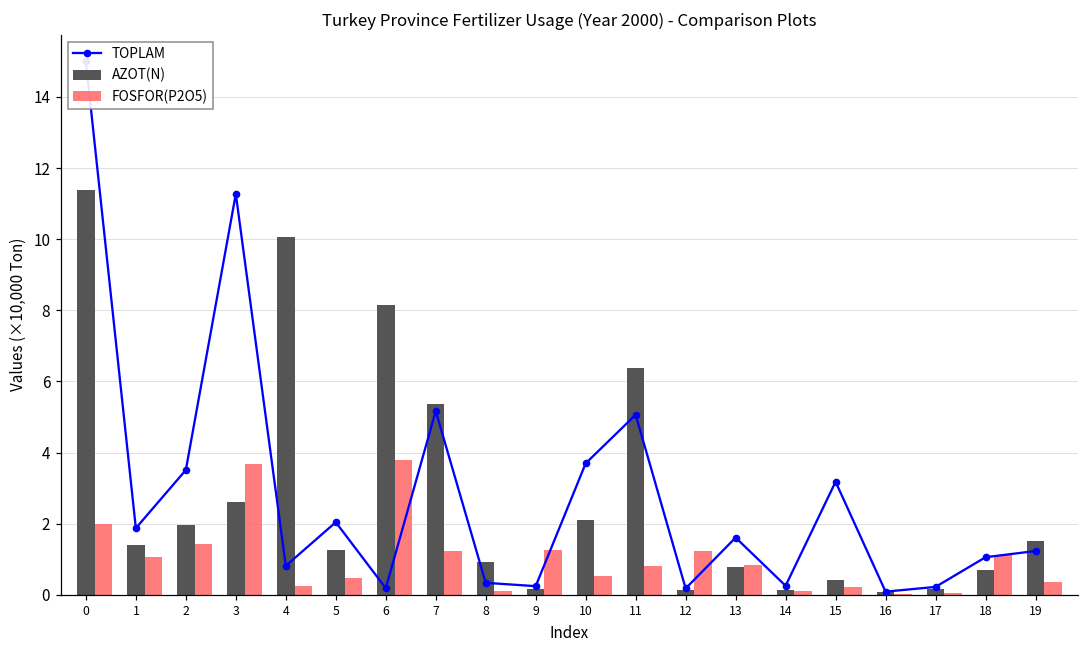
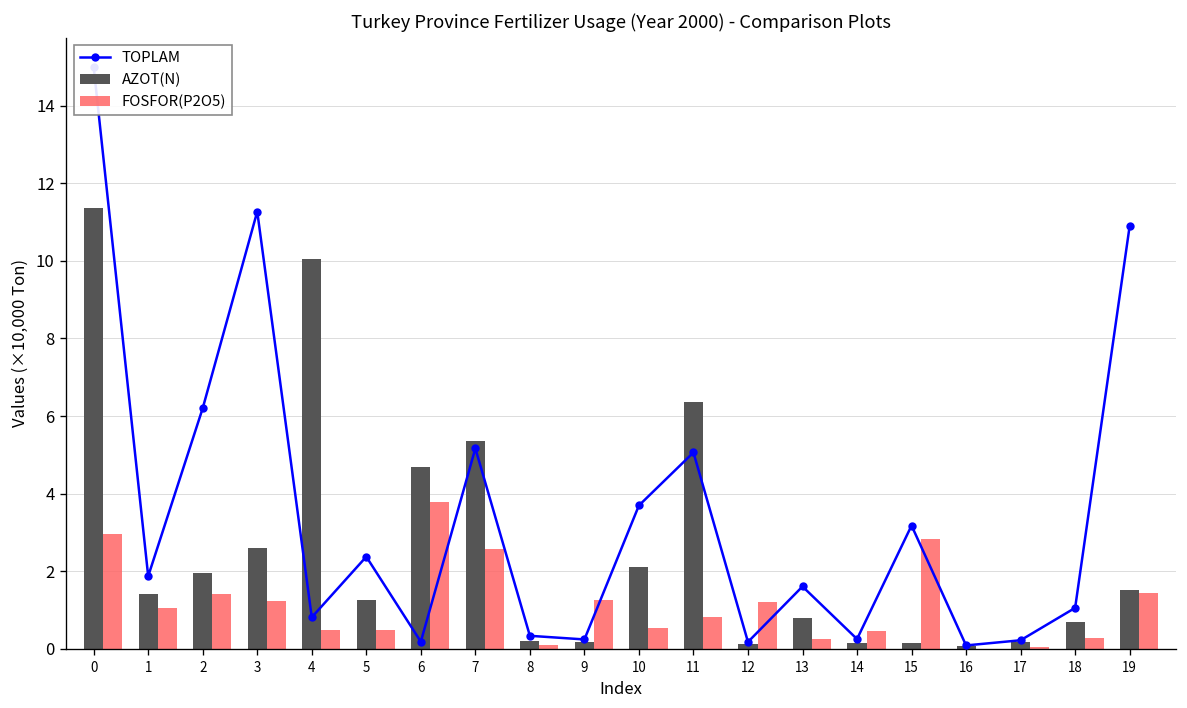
  {
    "AZOT(N)": {
      "0": 11.4,
      "1": 1.4,
      "2": 2.0,
      "3": 2.6,
      "4": 10.0,
      "5": 1.3,
-     "6": 8.1,
+     "6": 4.7,
      "7": 5.4,
-     "8": 0.9,
+     "8": 0.2,
      "9": 0.2,
      "10": 2.1,
      "11": 6.4,
      "12": 0.1,
      "13": 0.8,
      "14": 0.1,
-     "15": 0.4,
+     "15": 0.1,
      "17": 0.2,
      "18": 0.7,
      "19": 1.5
    },
    "TOPLAM": {
      "1": 1.9,
-     "2": 3.5,
+     "2": 6.2,
      "3": 11.3,
      "4": 0.8,
-     "5": 2.0,
+     "5": 2.4,
      "6": 0.2,
      "7": 5.2,
      "8": 0.3,
      "9": 0.2,
      "10": 3.7,
      "11": 5.1,
      "12": 0.2,
      "13": 1.6,
      "14": 0.3,
      "15": 3.2,
      "16": 0.1,
      "17": 0.2,
      "18": 1.1,
-     "19": 1.2
+     "19": 10.9
    },
    "FOSFOR(P2O5)": {
-     "0": 2.0,
+     "0": 3.0,
      "1": 1.1,
      "2": 1.4,
-     "3": 3.7,
-     "4": 0.2,
+     "3": 1.2,
+     "4": 0.5,
      "5": 0.5,
      "6": 3.8,
-     "7": 1.2,
+     "7": 2.6,
      "8": 0.1,
      "9": 1.3,
      "10": 0.5,
      "11": 0.8,
      "12": 1.2,
-     "13": 0.8,
-     "14": 0.1,
-     "15": 0.2,
-     "18": 1.1,
-     "19": 0.4
+     "13": 0.3,
+     "14": 0.5,
+     "15": 2.8,
+     "18": 0.3,
+     "19": 1.4
    }
  }
